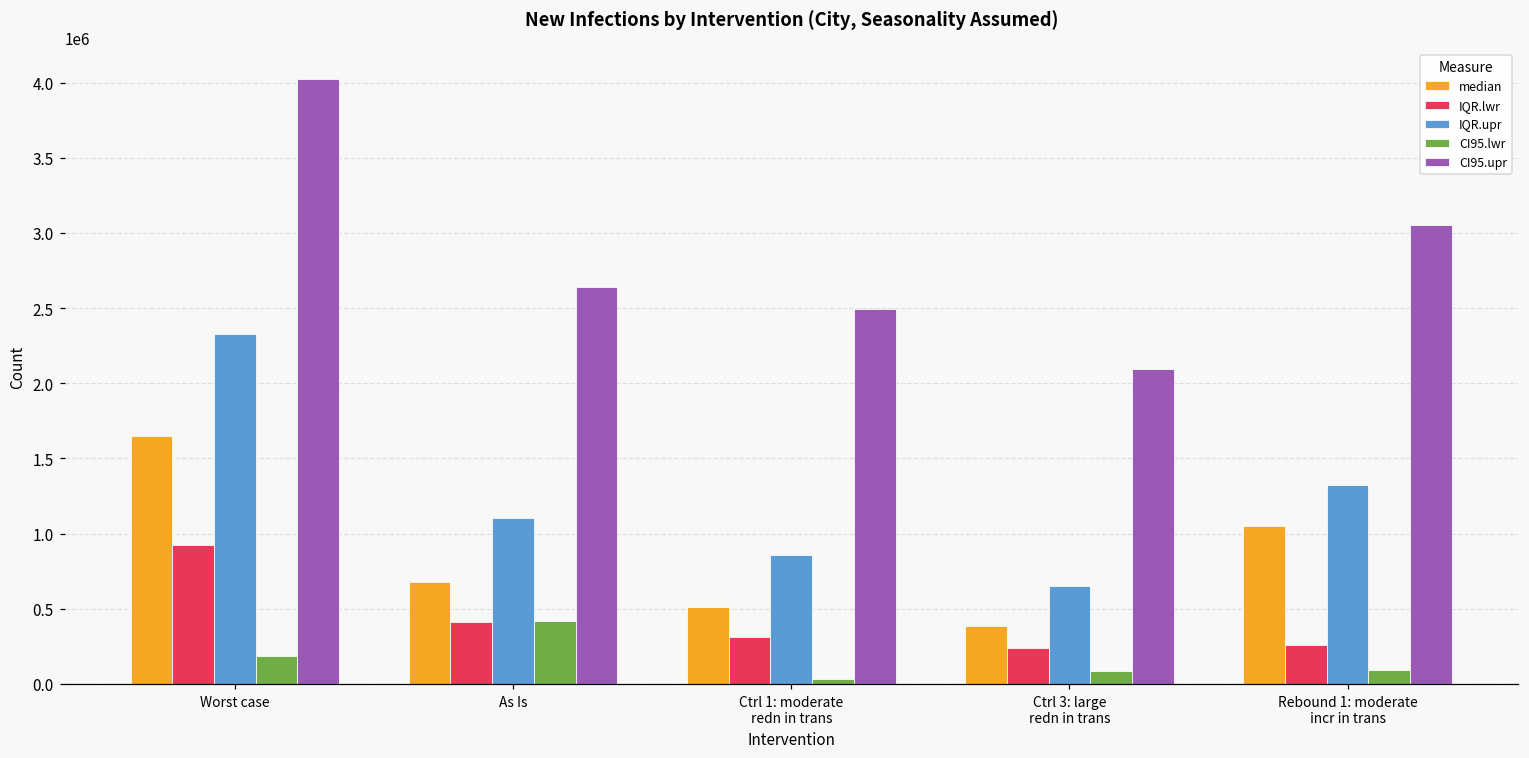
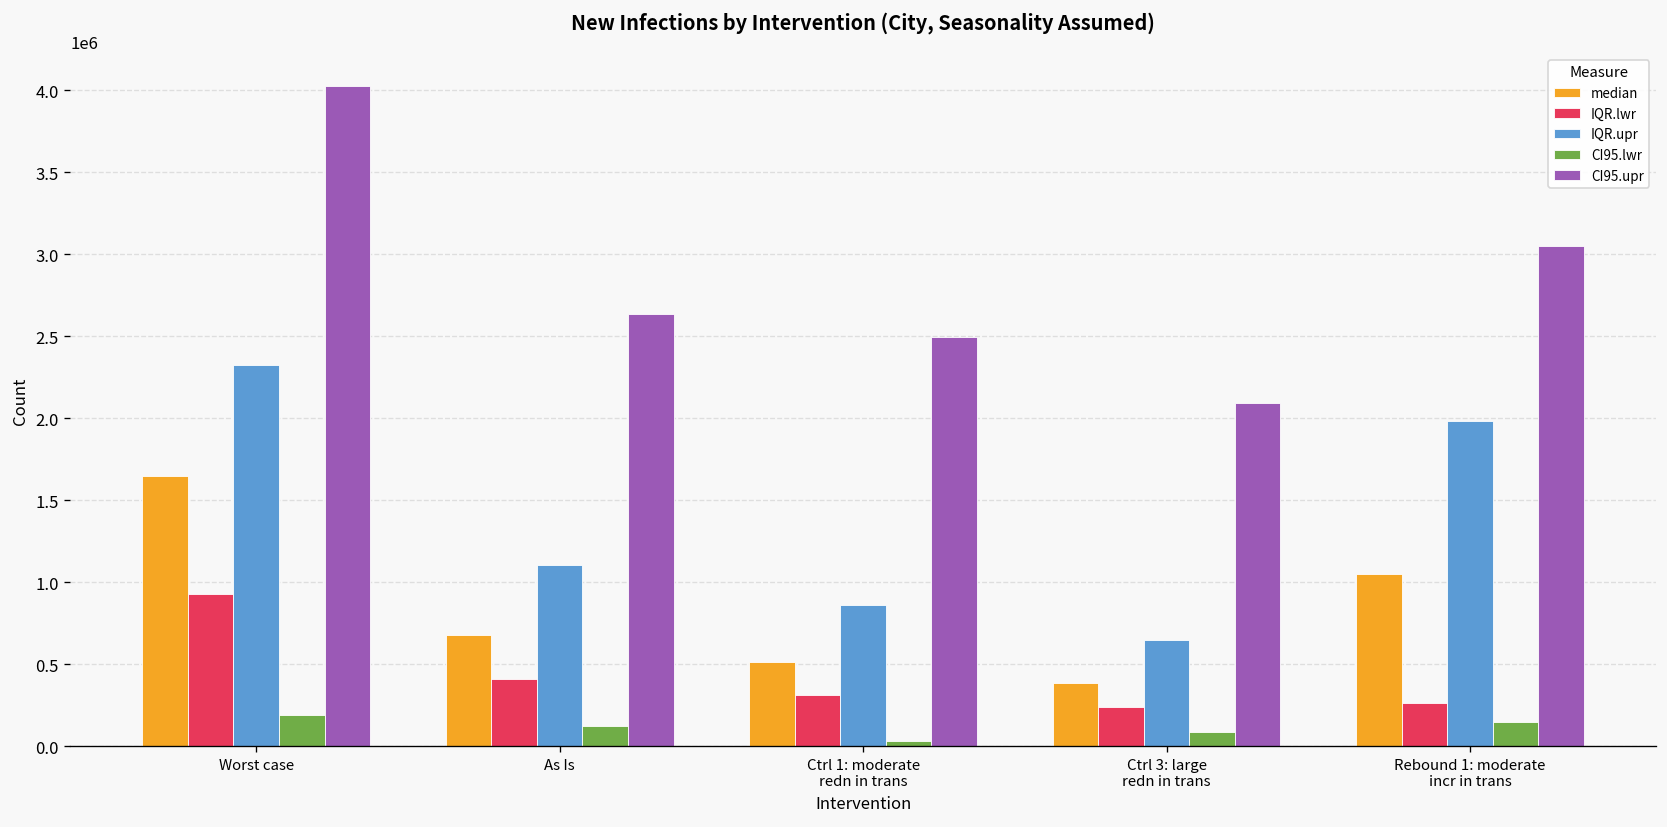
  {
    "median": {
      "Worst case": 1650000,
      "As Is": 680000,
      "Ctrl 1: moderate redn in trans": 510000,
      "Ctrl 3: large redn in trans": 390000,
      "Rebound 1: moderate incr in trans": 1050000
    },
    "IQR.lwr": {
      "Worst case": 930000,
      "As Is": 410000,
      "Ctrl 1: moderate redn in trans": 310000,
      "Ctrl 3: large redn in trans": 240000,
      "Rebound 1: moderate incr in trans": 260000
    },
    "IQR.upr": {
      "Worst case": 2330000,
      "As Is": 1110000,
      "Ctrl 1: moderate redn in trans": 860000,
      "Ctrl 3: large redn in trans": 650000,
-     "Rebound 1: moderate incr in trans": 1330000
+     "Rebound 1: moderate incr in trans": 1980000
    },
    "CI95.lwr": {
      "Worst case": 190000,
-     "As Is": 420000,
+     "As Is": 120000,
      "Ctrl 1: moderate redn in trans": 30000,
      "Ctrl 3: large redn in trans": 80000,
-     "Rebound 1: moderate incr in trans": 90000
+     "Rebound 1: moderate incr in trans": 150000
    },
    "CI95.upr": {
      "Worst case": 4020000,
      "As Is": 2640000,
      "Ctrl 1: moderate redn in trans": 2500000,
      "Ctrl 3: large redn in trans": 2090000,
      "Rebound 1: moderate incr in trans": 3050000
    }
  }
